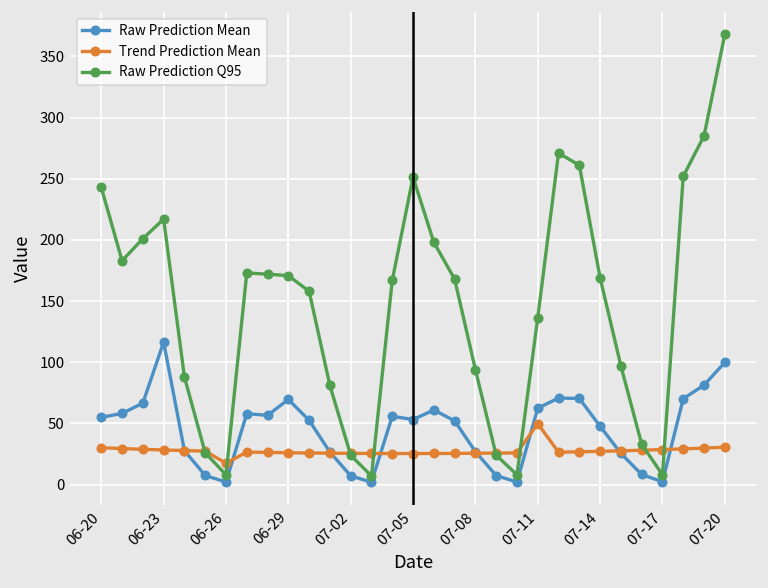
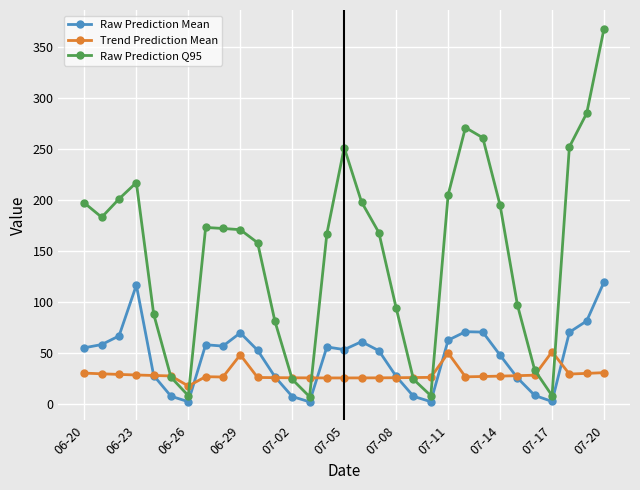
  {
    "Raw Prediction Mean": {
      "06-20": 55,
      "06-23": 116,
      "06-26": 2,
      "06-29": 70,
      "07-02": 7,
      "07-05": 53,
      "07-11": 62,
      "07-14": 48,
      "07-17": 2,
-     "07-20": 100
+     "07-20": 119
    },
    "Trend Prediction Mean": {
      "06-20": 30,
      "06-23": 28,
      "06-26": 17,
-     "06-29": 26,
+     "06-29": 48,
      "07-05": 25,
      "07-11": 50,
      "07-14": 27,
-     "07-17": 29,
+     "07-17": 51,
      "07-20": 31
    },
    "Raw Prediction Q95": {
-     "06-20": 243,
+     "06-20": 197,
      "06-23": 217,
      "06-26": 8,
      "06-29": 171,
      "07-05": 251,
      "07-08": 94,
-     "07-11": 136,
-     "07-14": 169,
+     "07-11": 205,
+     "07-14": 195,
      "07-17": 8,
      "07-20": 368
    }
  }
